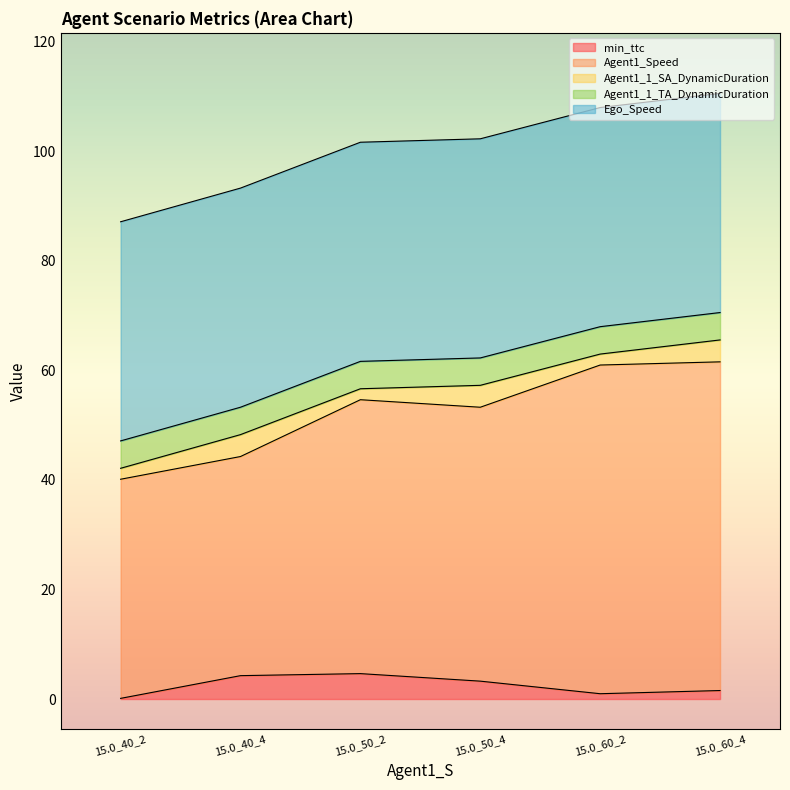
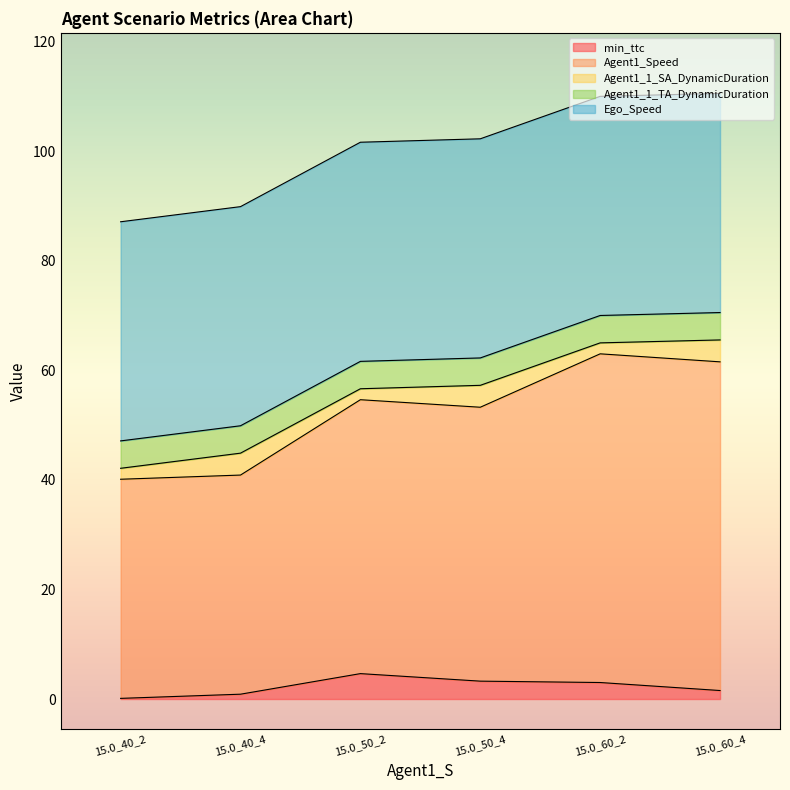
  {
    "min_ttc": {
      "15.0_40_2": 0,
-     "15.0_40_4": 4,
+     "15.0_40_4": 1,
      "15.0_50_2": 5,
      "15.0_50_4": 3,
-     "15.0_60_2": 1,
+     "15.0_60_2": 3,
      "15.0_60_4": 2
    },
    "Agent1_1_TA_DynamicDuration": {
      "15.0_40_2": 5,
      "15.0_40_4": 5,
      "15.0_50_2": 5,
      "15.0_50_4": 5,
      "15.0_60_2": 5,
      "15.0_60_4": 5
    },
    "Ego_Speed": {
      "15.0_40_2": 40,
      "15.0_40_4": 40,
      "15.0_50_2": 40,
      "15.0_50_4": 40
    }
  }
